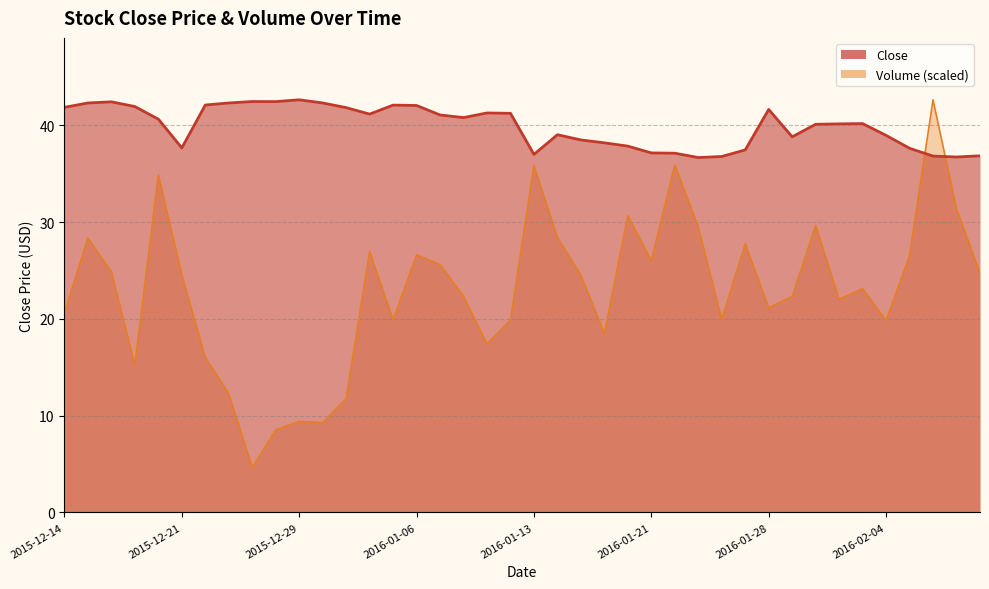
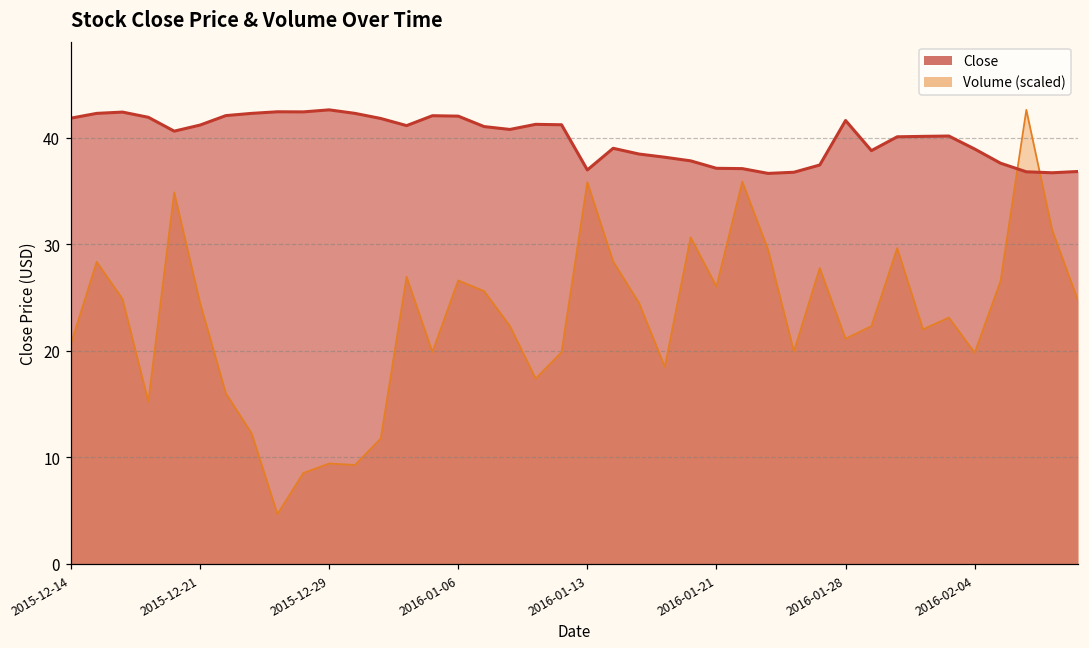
  {
    "Volume (scaled)": {
      "2015-12-14": 21,
      "2015-12-21": 25,
      "2015-12-29": 9,
      "2016-01-06": 27,
      "2016-01-13": 36,
      "2016-01-21": 26,
      "2016-01-28": 21,
      "2016-02-04": 20
    },
    "Close": {
      "2015-12-14": 42,
-     "2015-12-21": 38,
+     "2015-12-21": 41,
      "2015-12-29": 43,
      "2016-01-06": 42,
      "2016-01-13": 37,
      "2016-01-21": 37,
      "2016-01-28": 42,
      "2016-02-04": 39
    }
  }
